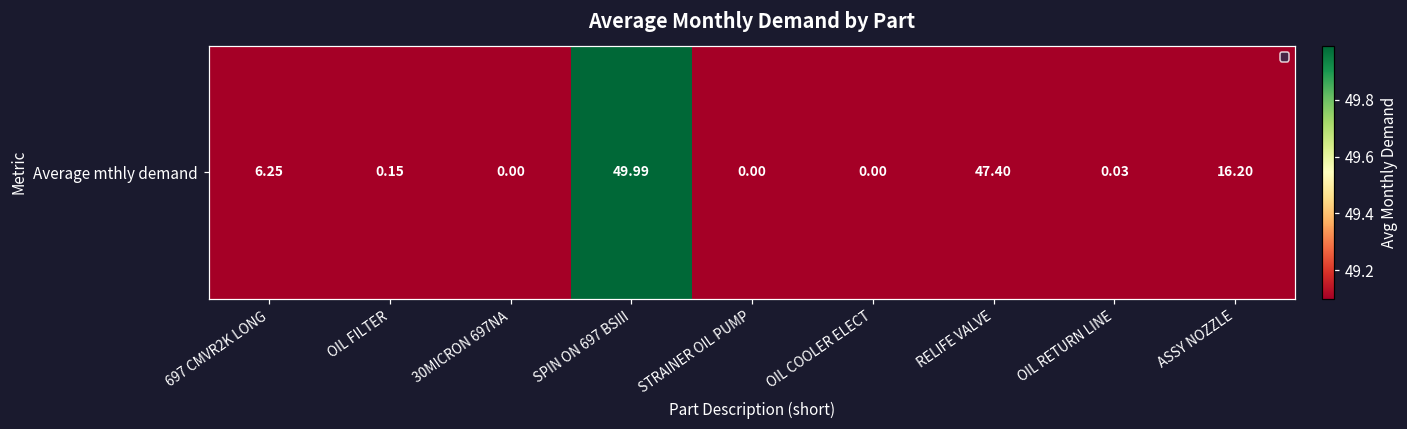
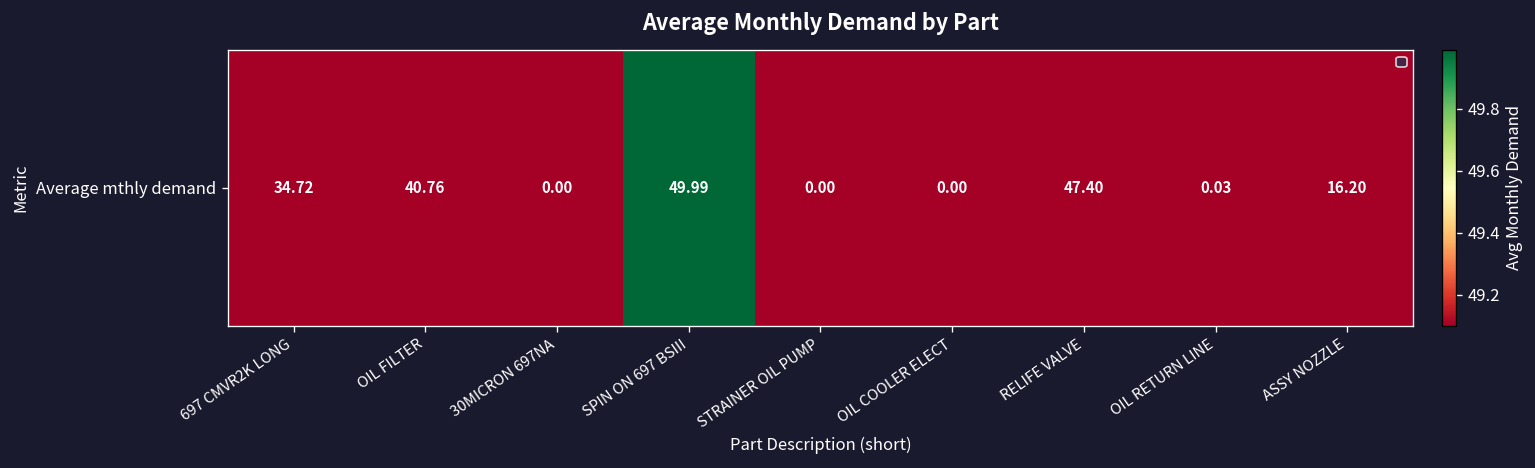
  {
    "Average mthly demand": {
-     "697 CMVR2K LONG": 6.25,
-     "OIL FILTER": 0.15,
+     "697 CMVR2K LONG": 34.72,
+     "OIL FILTER": 40.76,
      "30MICRON 697NA": 0.00,
      "SPIN ON 697 BSIII": 49.99,
      "STRAINER OIL PUMP": 0.00,
      "OIL COOLER ELECT": 0.00,
      "RELIFE VALVE": 47.40,
      "OIL RETURN LINE": 0.03,
      "ASSY NOZZLE": 16.20
    }
  }
